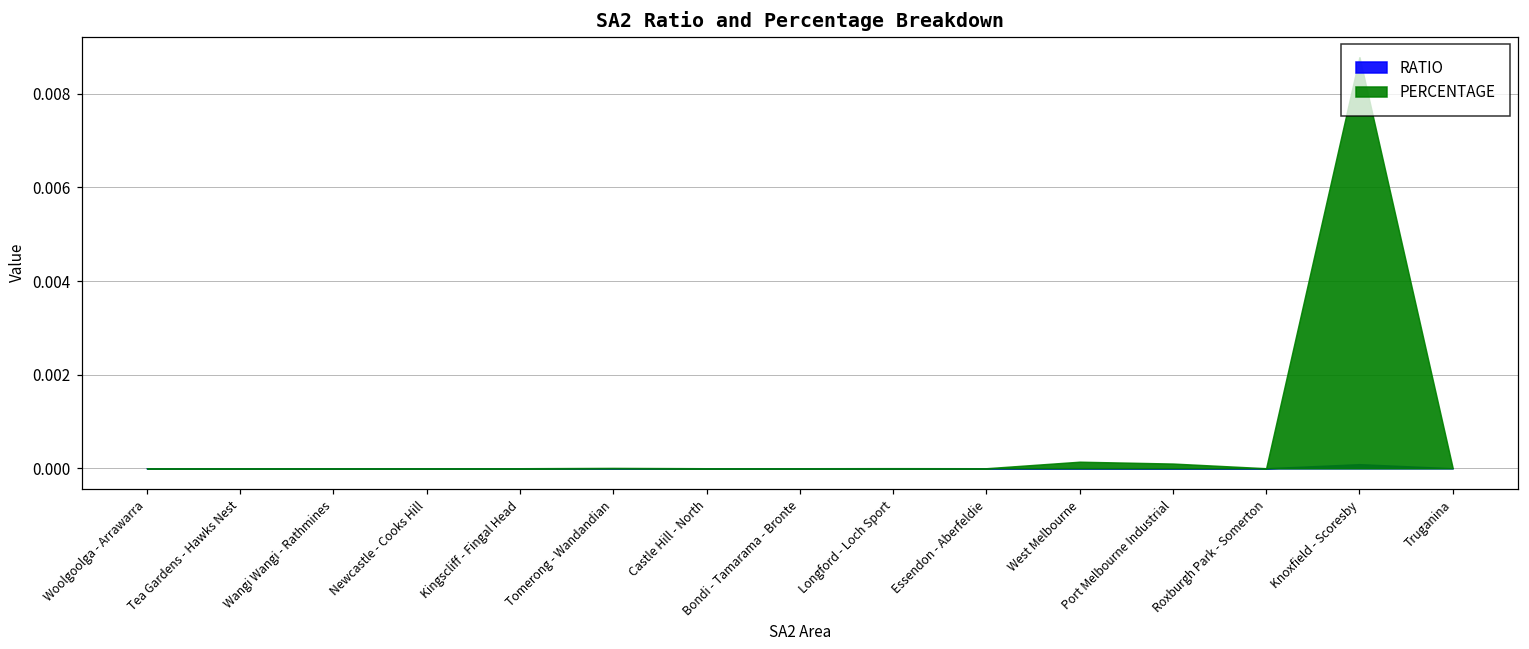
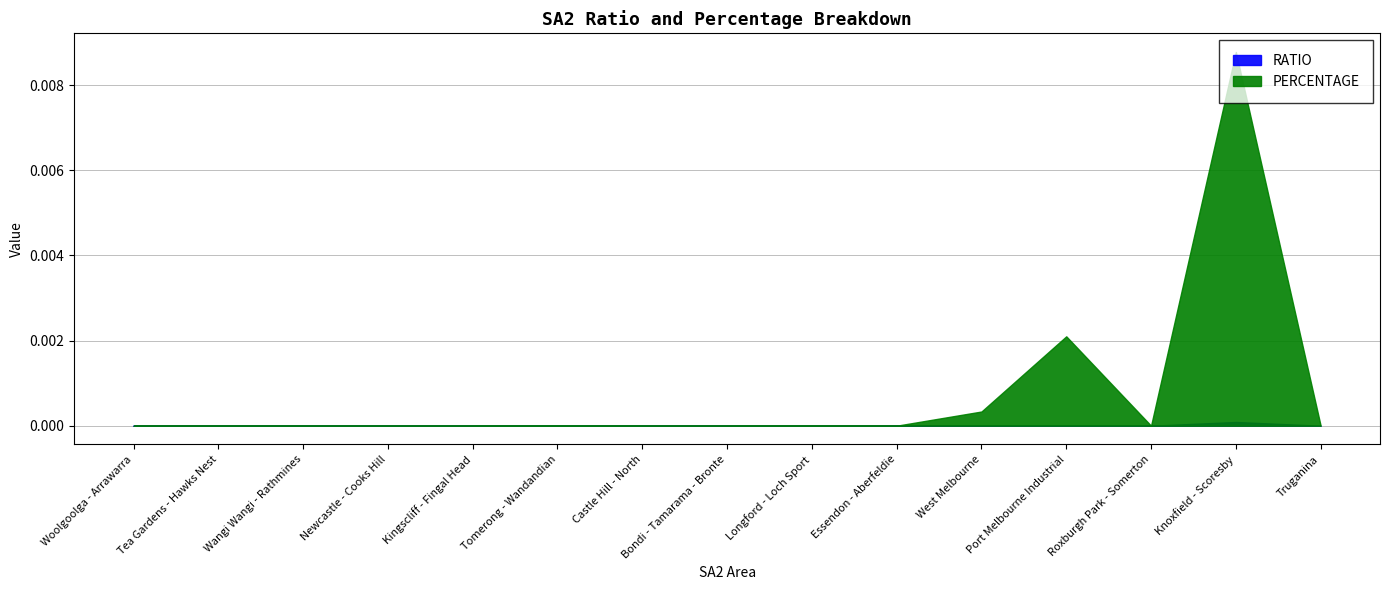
  {
    "RATIO": {
      "Knoxfield - Scoresby": 0.0001
    },
    "PERCENTAGE": {
-     "West Melbourne": 0.0001,
-     "Port Melbourne Industrial": 0.0001
+     "West Melbourne": 0.0003,
+     "Port Melbourne Industrial": 0.0021
    }
  }
